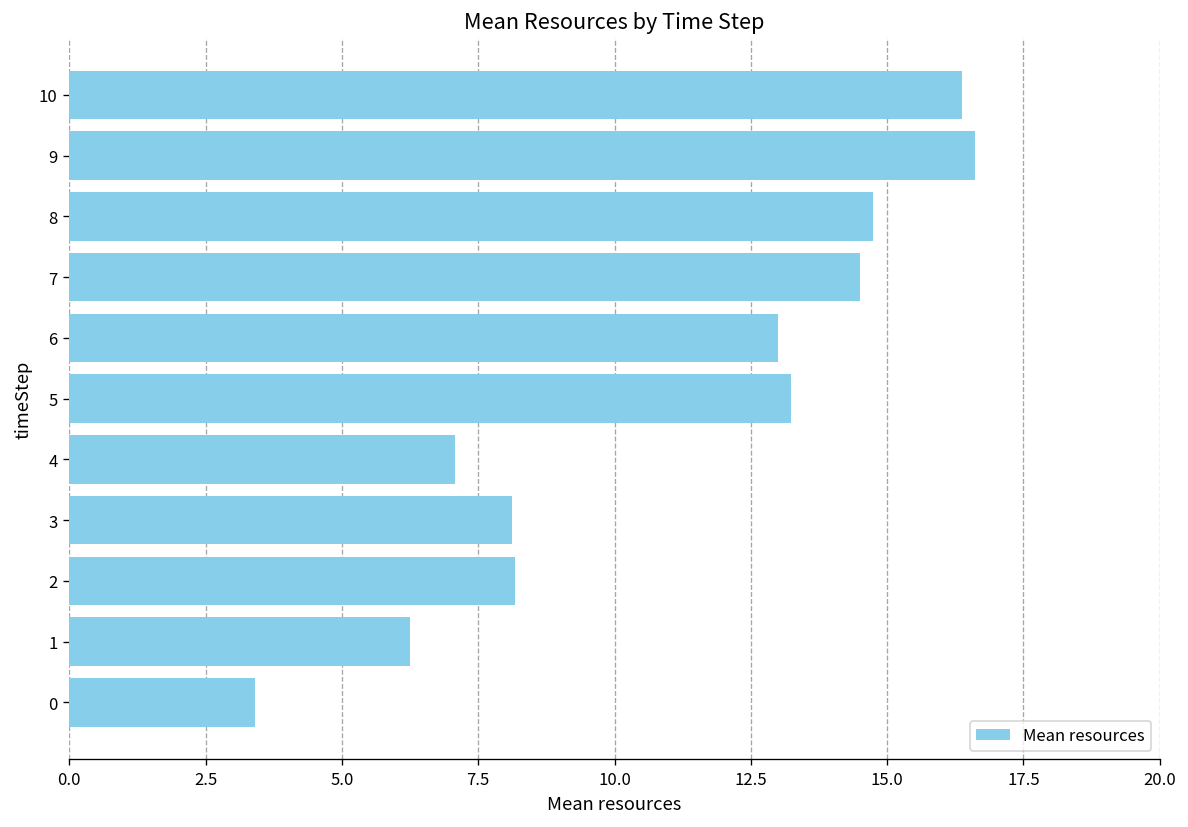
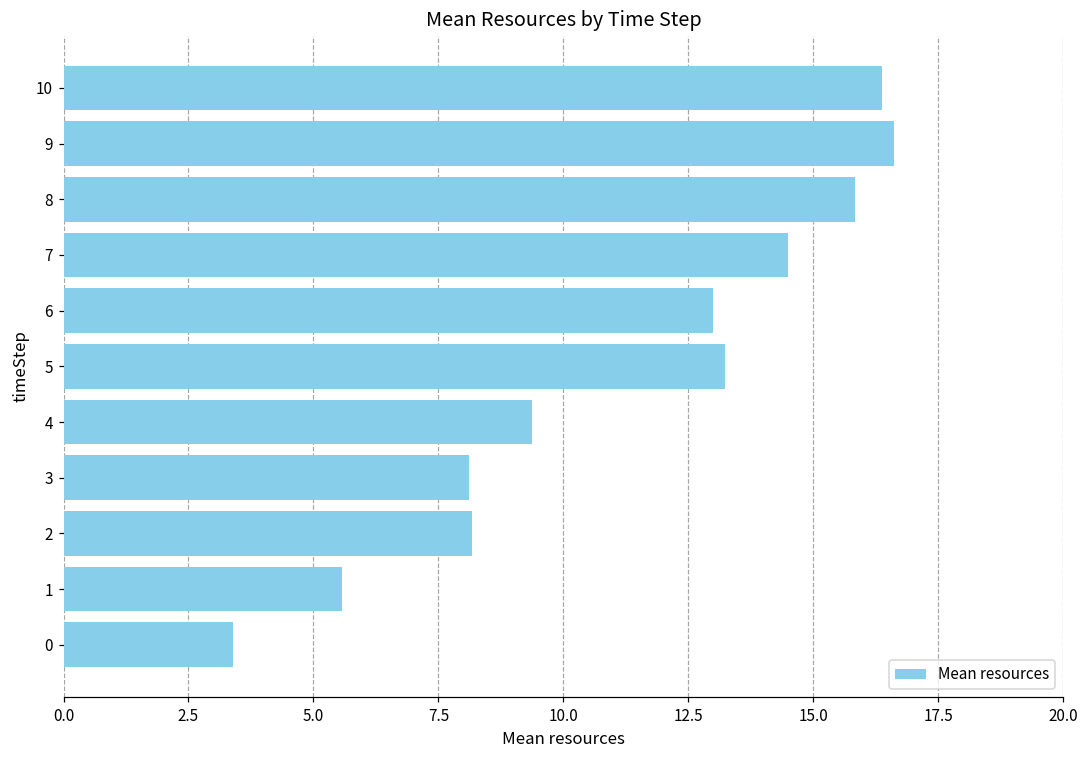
  {
    "10": 16.4,
    "9": 16.6,
-   "8": 14.8,
+   "8": 15.8,
    "7": 14.5,
    "6": 13.0,
    "5": 13.2,
-   "4": 7.1,
+   "4": 9.4,
    "3": 8.1,
    "2": 8.2,
-   "1": 6.3,
+   "1": 5.6,
    "0": 3.4
  }
